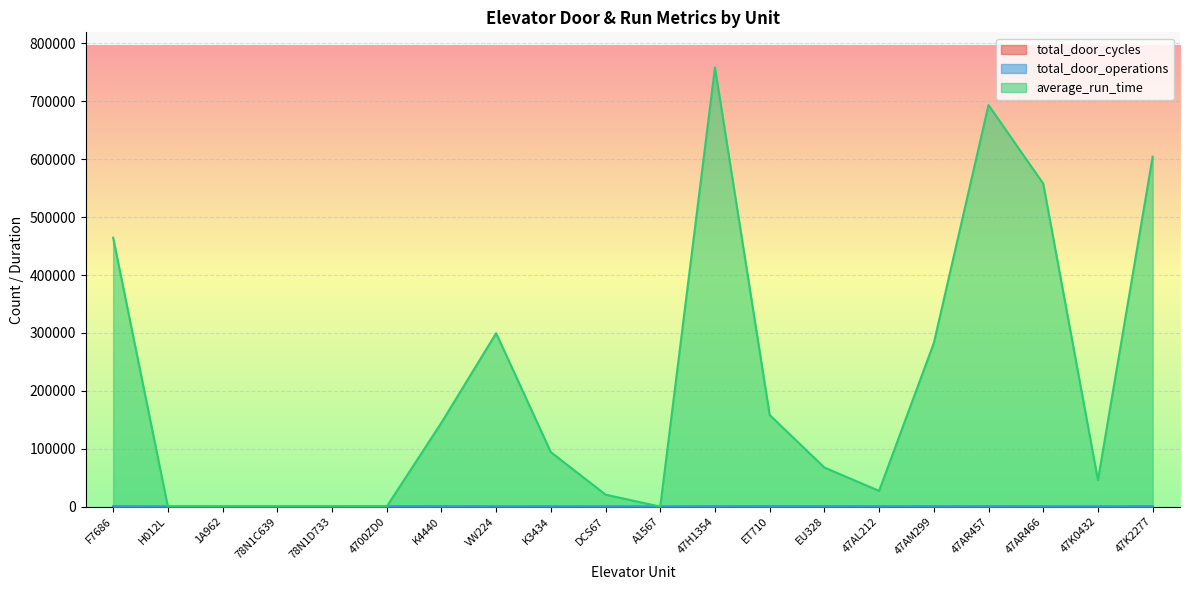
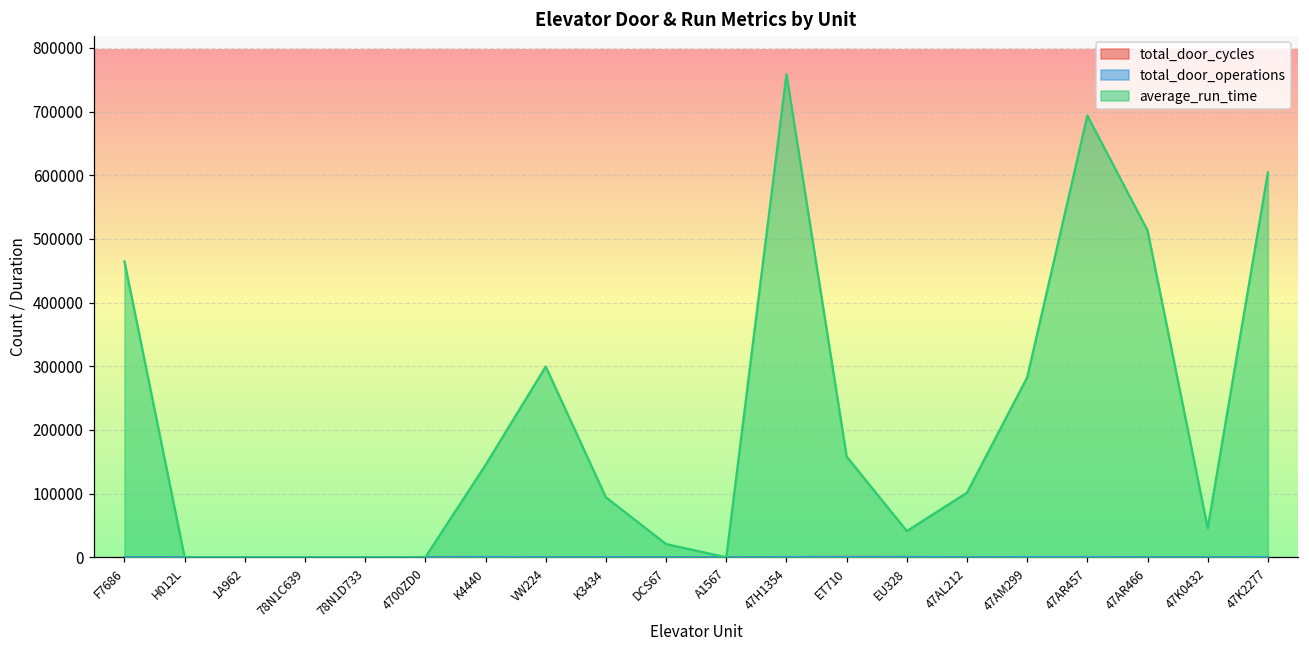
  {
    "average_run_time": {
      "F7686": 460000,
      "K4440": 140000,
      "VW224": 300000,
      "K3434": 90000,
      "DCS67": 20000,
      "47H1354": 760000,
      "ET710": 160000,
-     "EU328": 70000,
-     "47AL212": 30000,
+     "EU328": 40000,
+     "47AL212": 100000,
      "47AM299": 280000,
      "47AR457": 690000,
-     "47AR466": 560000,
+     "47AR466": 510000,
      "47K0432": 50000,
      "47K2277": 600000
    }
  }
